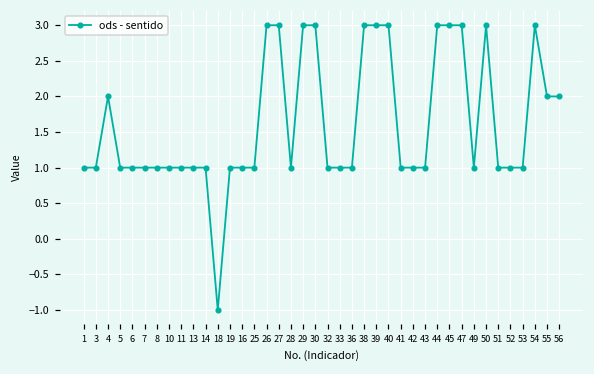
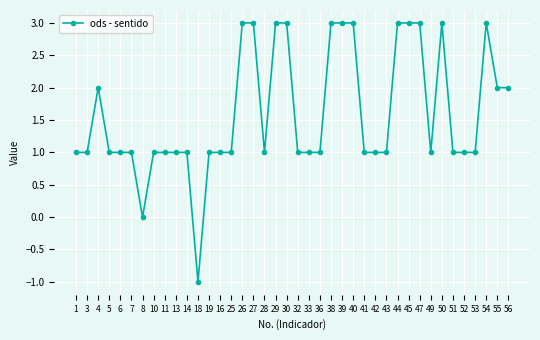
  {
    "1": 1,
    "3": 1,
    "4": 2,
    "5": 1,
    "6": 1,
    "7": 1,
-   "8": 1,
+   "8": 0,
    "10": 1,
    "11": 1,
    "13": 1,
    "14": 1,
    "18": -1,
    "19": 1,
    "16": 1,
    "25": 1,
    "26": 3,
    "27": 3,
    "28": 1,
    "29": 3,
    "30": 3,
    "32": 1,
    "33": 1,
    "36": 1,
    "38": 3,
    "39": 3,
    "40": 3,
    "41": 1,
    "42": 1,
    "43": 1,
    "44": 3,
    "45": 3,
    "47": 3,
    "49": 1,
    "50": 3,
    "51": 1,
    "52": 1,
    "53": 1,
    "54": 3,
    "55": 2,
    "56": 2
  }
